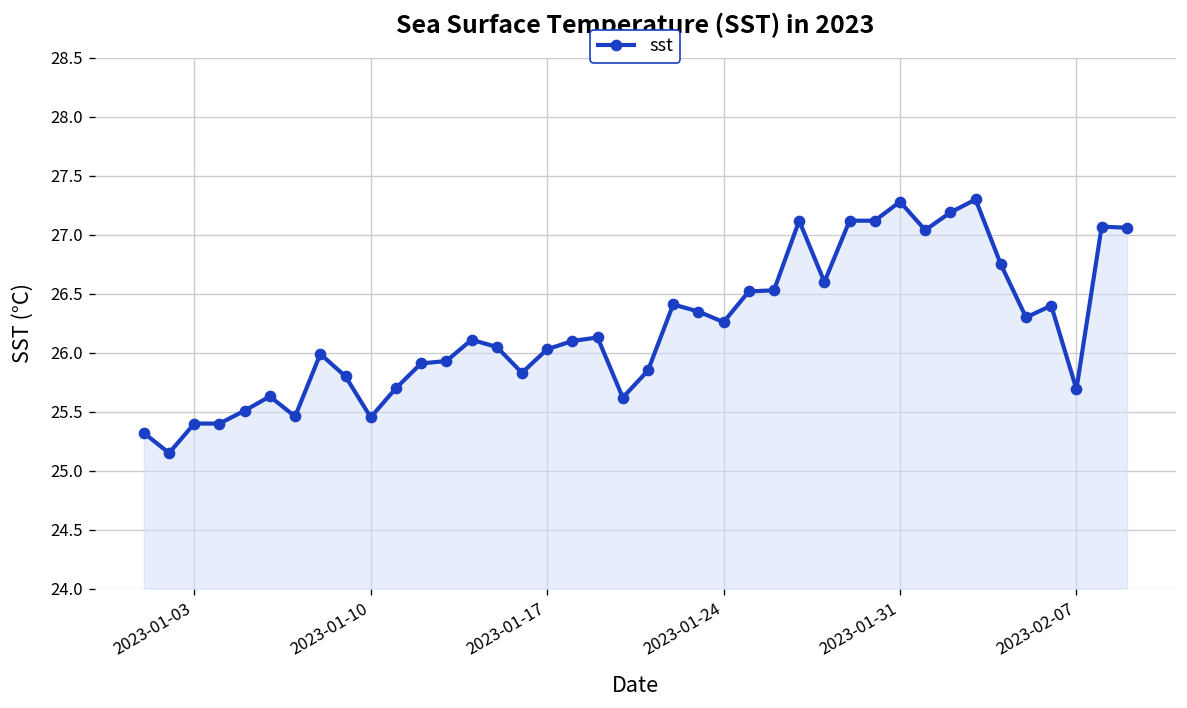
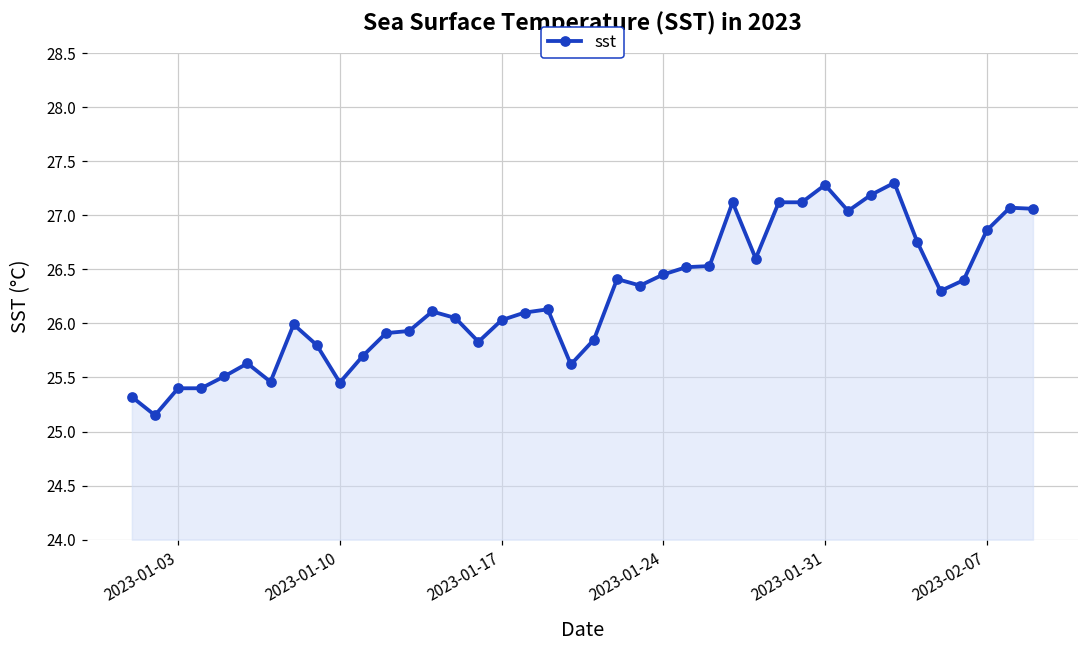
  {
    "2023-01-03": 25.4,
    "2023-01-10": 25.5,
    "2023-01-17": 26.0,
-   "2023-01-24": 26.3,
+   "2023-01-24": 26.5,
    "2023-01-31": 27.3,
-   "2023-02-07": 25.7
+   "2023-02-07": 26.9
  }
